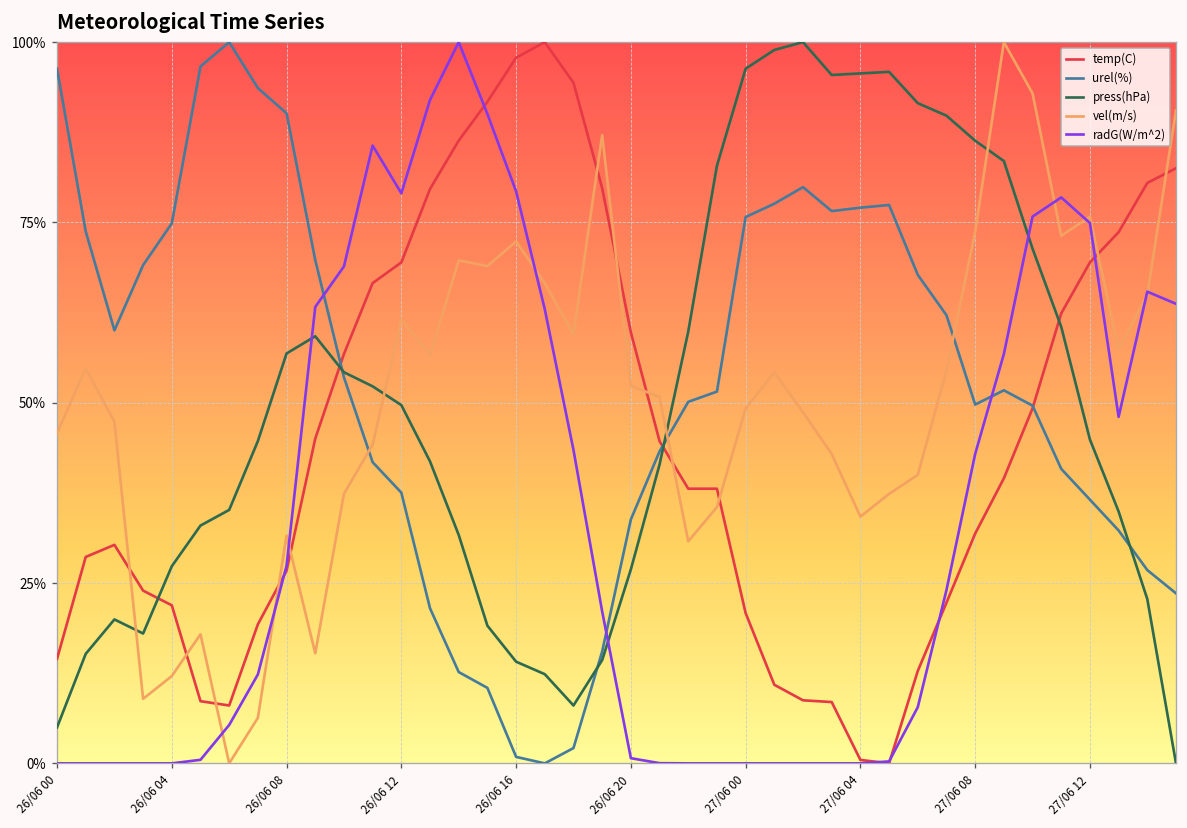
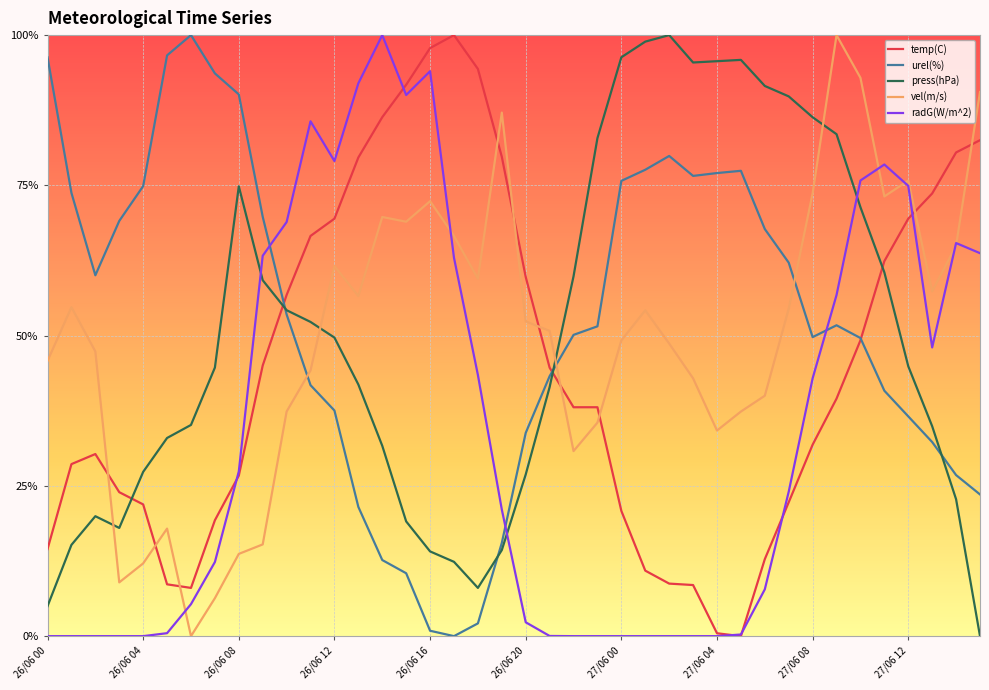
  {
    "temp(C)": {
      "26/06 00": "14%",
      "26/06 04": "22%",
      "26/06 08": "27%",
      "26/06 12": "69%",
      "26/06 16": "98%",
      "26/06 20": "60%",
      "27/06 00": "21%",
      "27/06 04": "0%",
      "27/06 08": "32%",
      "27/06 12": "69%"
    },
    "urel(%)": {
      "26/06 00": "96%",
      "26/06 04": "75%",
      "26/06 08": "90%",
      "26/06 12": "38%",
      "26/06 16": "1%",
      "26/06 20": "34%",
      "27/06 00": "76%",
      "27/06 04": "77%",
      "27/06 08": "50%",
      "27/06 12": "37%"
    },
    "press(hPa)": {
      "26/06 00": "5%",
      "26/06 04": "27%",
-     "26/06 08": "57%",
+     "26/06 08": "75%",
      "26/06 12": "50%",
      "26/06 16": "14%",
      "26/06 20": "27%",
      "27/06 00": "96%",
      "27/06 04": "96%",
      "27/06 08": "86%",
      "27/06 12": "45%"
    },
    "vel(m/s)": {
      "26/06 00": "46%",
      "26/06 04": "12%",
-     "26/06 08": "32%",
+     "26/06 08": "14%",
      "26/06 12": "62%",
      "26/06 16": "72%",
      "26/06 20": "52%",
      "27/06 00": "49%",
      "27/06 04": "34%",
      "27/06 08": "74%",
      "27/06 12": "76%"
    },
    "radG(W/m^2)": {
      "26/06 00": "0%",
      "26/06 04": "0%",
      "26/06 08": "27%",
      "26/06 12": "79%",
-     "26/06 16": "79%",
-     "26/06 20": "1%",
+     "26/06 16": "94%",
+     "26/06 20": "2%",
      "27/06 00": "0%",
      "27/06 04": "0%",
      "27/06 08": "43%",
      "27/06 12": "75%"
    }
  }
